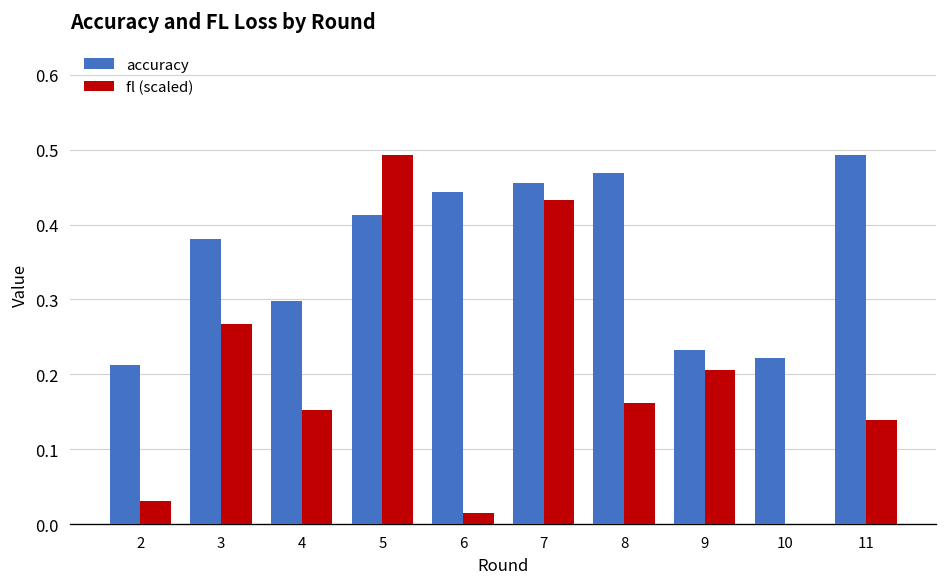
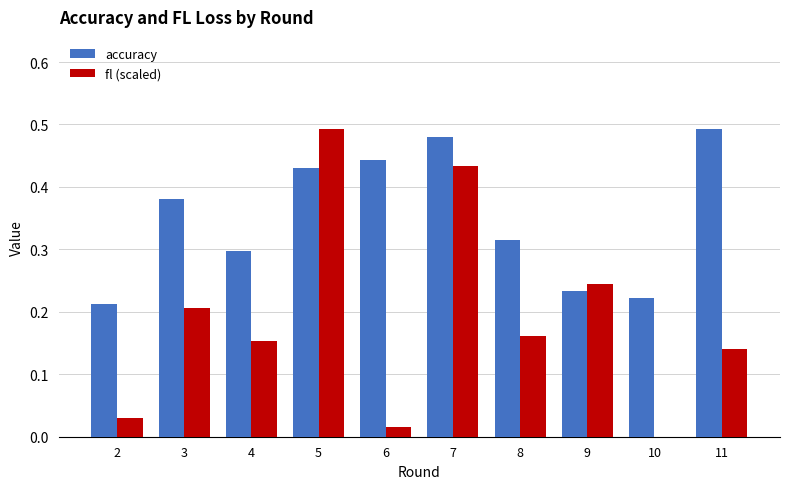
  {
    "accuracy": {
      "2": 0.21,
      "3": 0.38,
      "4": 0.30,
-     "5": 0.41,
+     "5": 0.43,
      "6": 0.44,
-     "7": 0.46,
-     "8": 0.47,
+     "7": 0.48,
+     "8": 0.32,
      "9": 0.23,
      "10": 0.22,
      "11": 0.49
    },
    "fl (scaled)": {
      "2": 0.03,
-     "3": 0.27,
+     "3": 0.21,
      "4": 0.15,
      "5": 0.49,
      "6": 0.02,
      "7": 0.43,
      "8": 0.16,
-     "9": 0.21,
+     "9": 0.24,
      "10": 0.00,
      "11": 0.14
    }
  }
